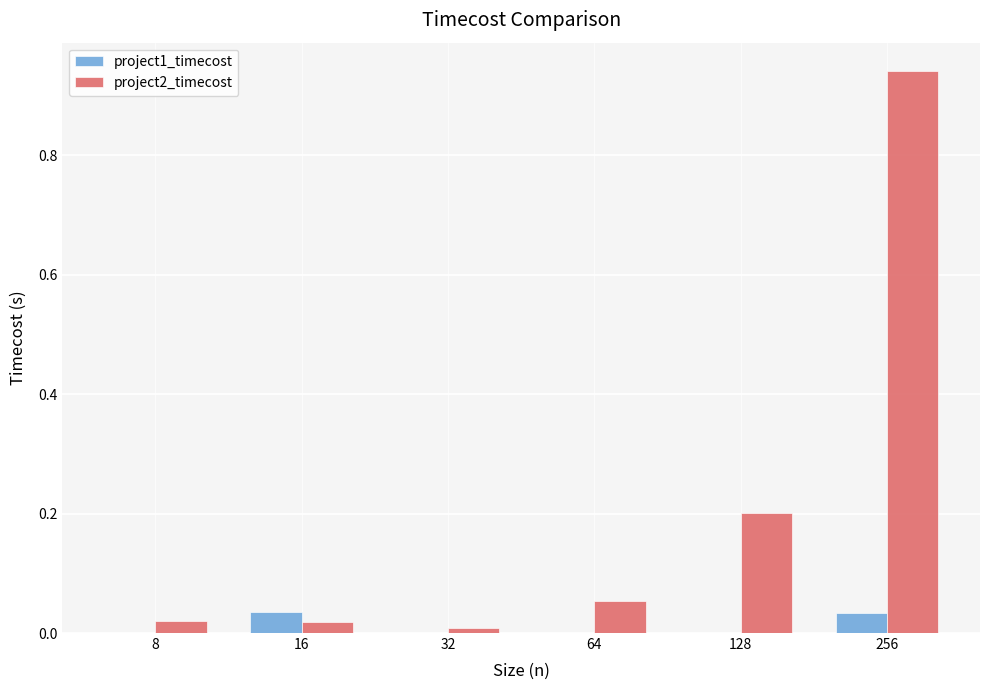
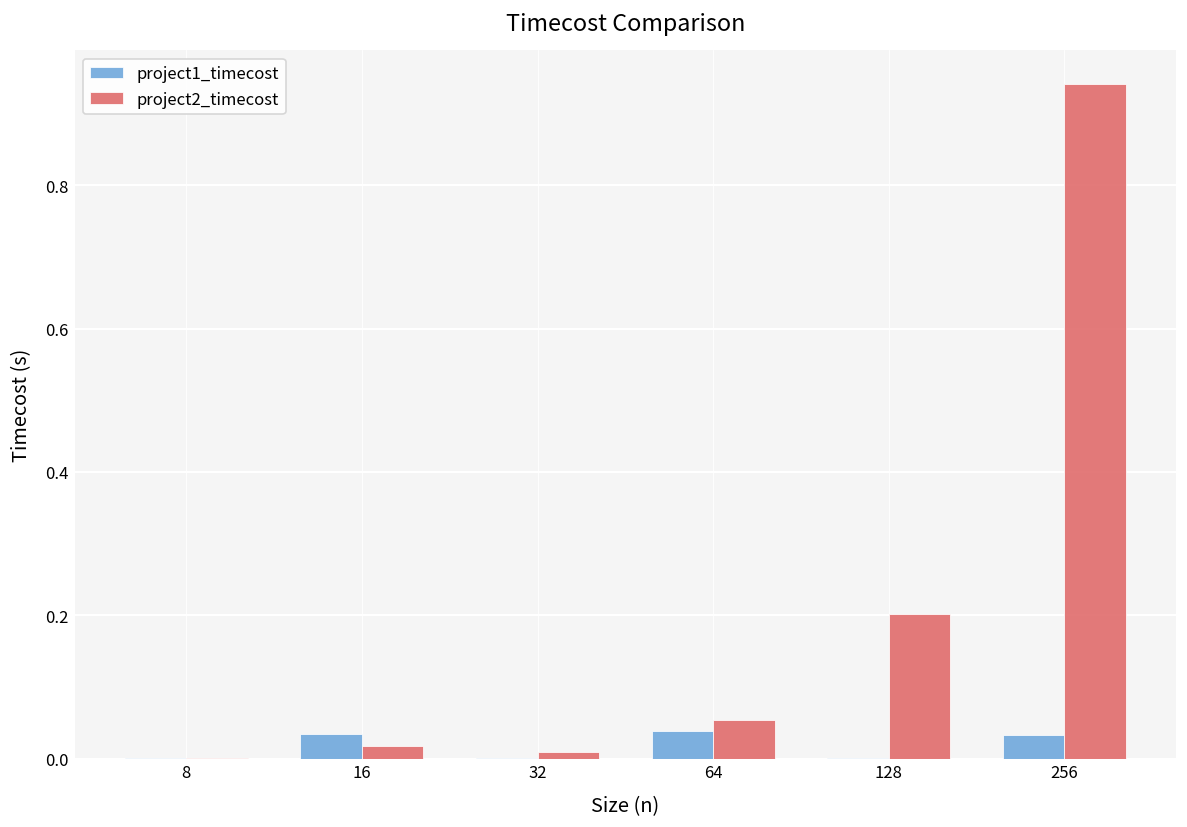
  {
    "project1_timecost": {
      "16": 0.04,
-     "64": 0.00,
+     "64": 0.04,
      "256": 0.03
    },
    "project2_timecost": {
-     "8": 0.02,
+     "8": 0.00,
      "16": 0.02,
      "32": 0.01,
      "64": 0.05,
      "128": 0.20,
      "256": 0.94
    }
  }
